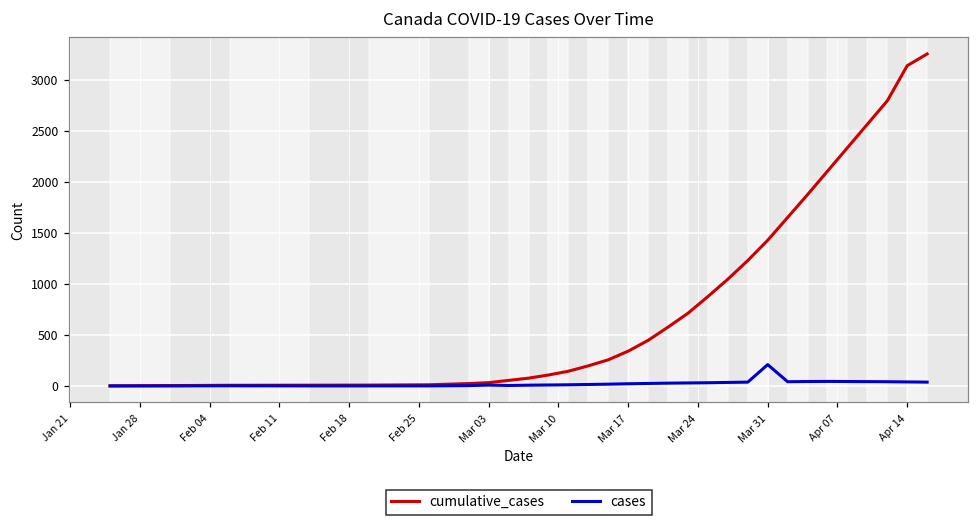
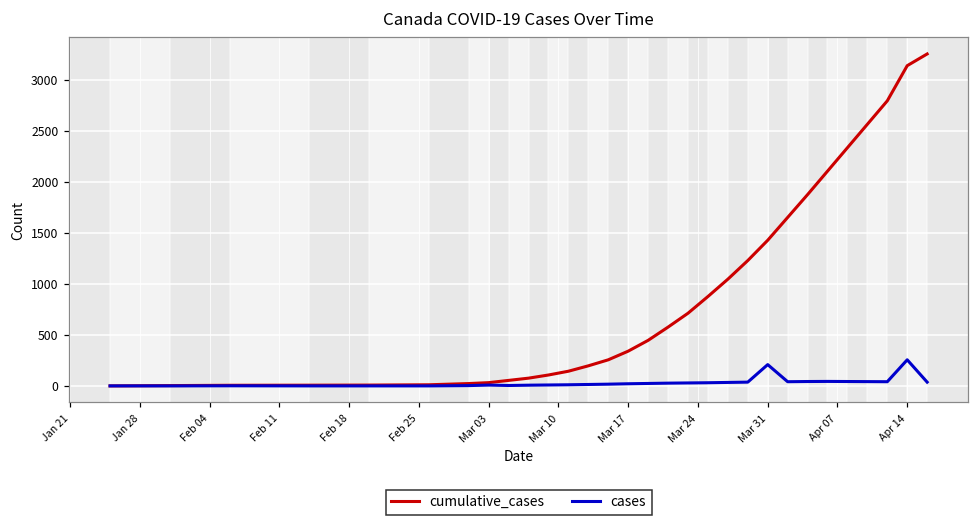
  {
    "cumulative_cases": {
      "Mar 17": 300,
      "Mar 31": 1400,
      "Apr 14": 3100
    },
    "cases": {
      "Mar 17": 0,
      "Mar 31": 200,
-     "Apr 14": 0
+     "Apr 14": 300
    }
  }
